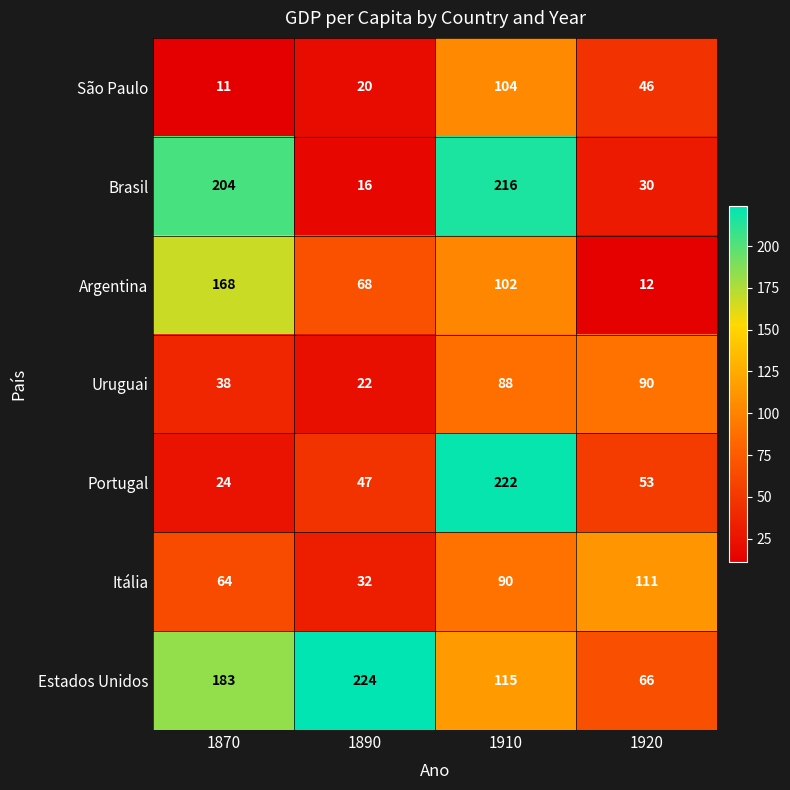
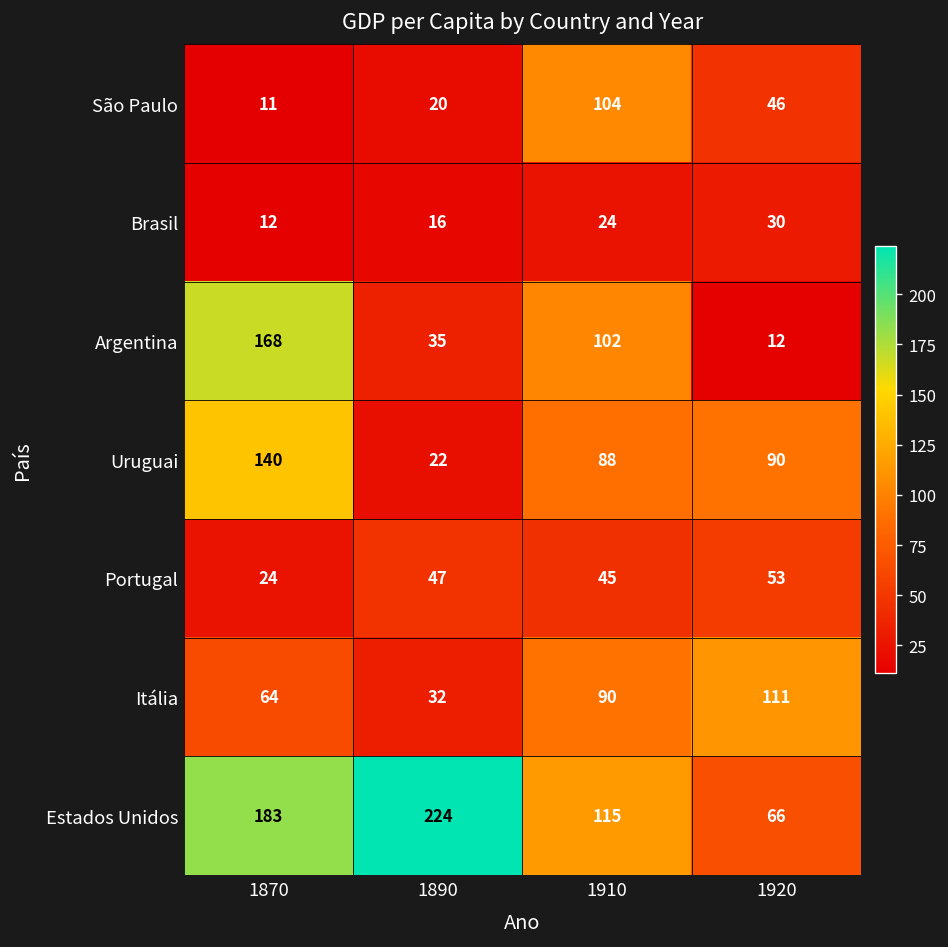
  {
    "São Paulo": {
      "1870": 11,
      "1890": 20,
      "1910": 104,
      "1920": 46
    },
    "Brasil": {
-     "1870": 204,
+     "1870": 12,
      "1890": 16,
-     "1910": 216,
+     "1910": 24,
      "1920": 30
    },
    "Argentina": {
      "1870": 168,
-     "1890": 68,
+     "1890": 35,
      "1910": 102,
      "1920": 12
    },
    "Uruguai": {
-     "1870": 38,
+     "1870": 140,
      "1890": 22,
      "1910": 88,
      "1920": 90
    },
    "Portugal": {
      "1870": 24,
      "1890": 47,
-     "1910": 222,
+     "1910": 45,
      "1920": 53
    },
    "Itália": {
      "1870": 64,
      "1890": 32,
      "1910": 90,
      "1920": 111
    },
    "Estados Unidos": {
      "1870": 183,
      "1890": 224,
      "1910": 115,
      "1920": 66
    }
  }
